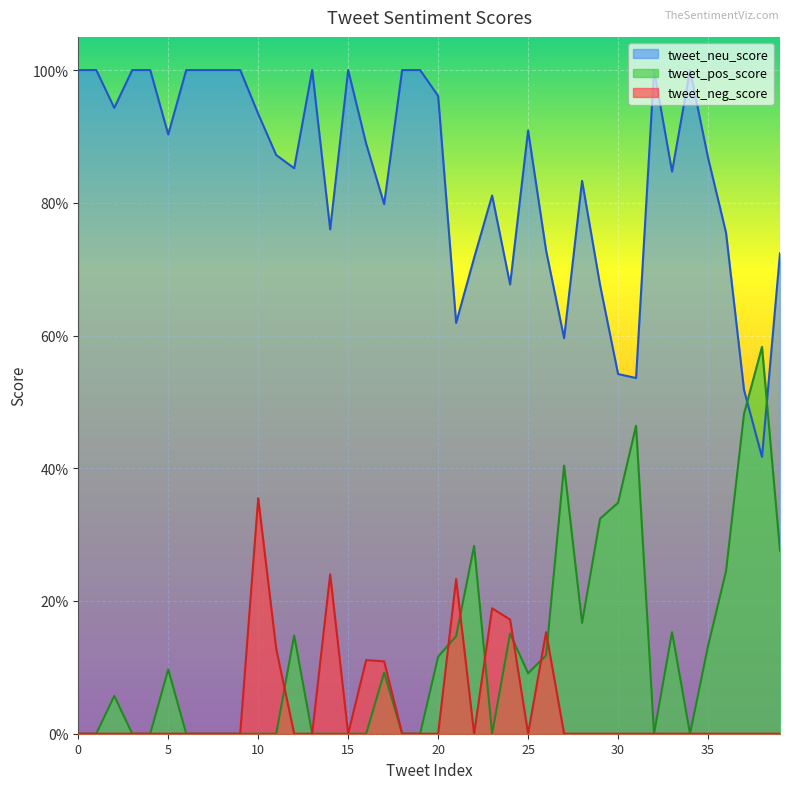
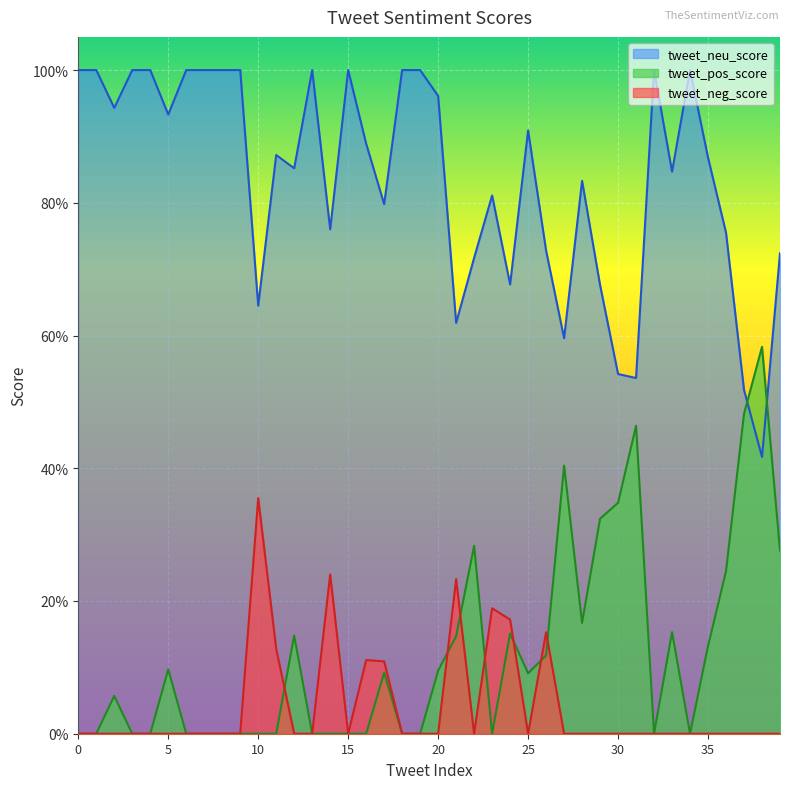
  {
    "tweet_neu_score": {
      "0": "100%",
-     "5": "90%",
-     "10": "93%",
+     "5": "93%",
+     "10": "65%",
      "15": "100%",
      "20": "96%",
      "25": "91%",
      "30": "54%",
      "35": "87%"
    },
    "tweet_pos_score": {
      "5": "10%",
      "10": "0%",
-     "20": "12%",
+     "20": "10%",
      "25": "9%",
      "30": "35%",
      "35": "13%"
    },
    "tweet_neg_score": {
      "5": "0%",
      "10": "36%",
      "20": "0%",
      "25": "0%",
      "30": "0%",
      "35": "0%"
    }
  }
